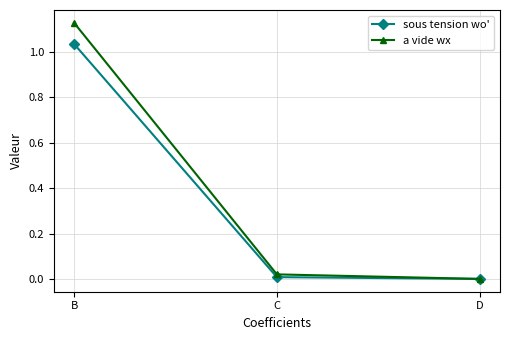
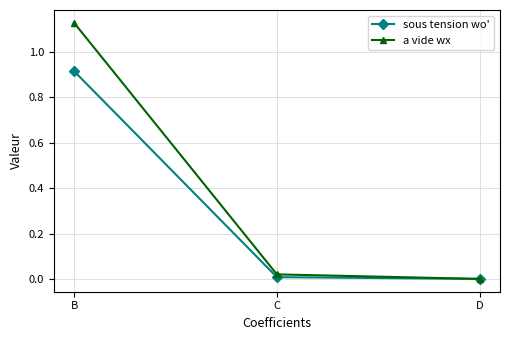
  {
    "sous tension wo'": {
-     "B": 1.04,
+     "B": 0.92,
      "C": 0.01
    },
    "a vide wx": {
      "B": 1.13,
      "C": 0.02
    }
  }
